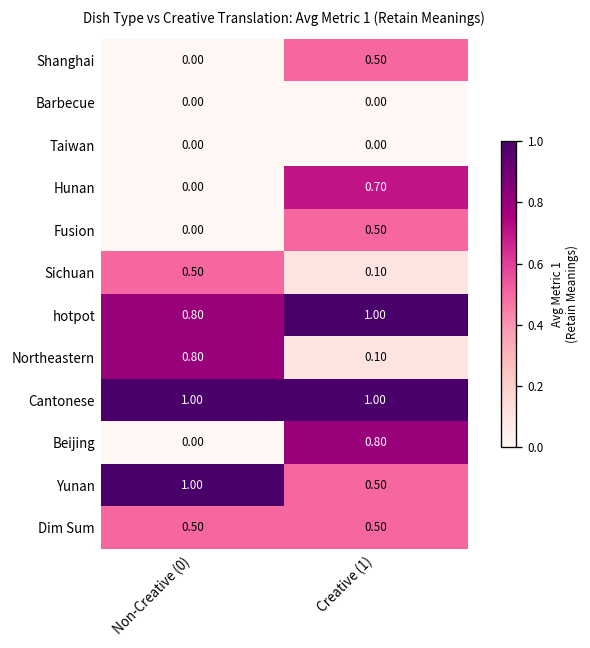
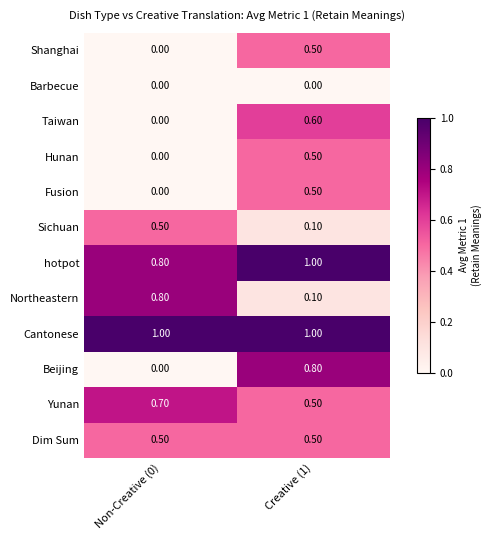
  {
    "Shanghai": {
      "Non-Creative (0)": 0.00,
      "Creative (1)": 0.50
    },
    "Barbecue": {
      "Non-Creative (0)": 0.00,
      "Creative (1)": 0.00
    },
    "Taiwan": {
      "Non-Creative (0)": 0.00,
-     "Creative (1)": 0.00
+     "Creative (1)": 0.60
    },
    "Hunan": {
      "Non-Creative (0)": 0.00,
-     "Creative (1)": 0.70
+     "Creative (1)": 0.50
    },
    "Fusion": {
      "Non-Creative (0)": 0.00,
      "Creative (1)": 0.50
    },
    "Sichuan": {
      "Non-Creative (0)": 0.50,
      "Creative (1)": 0.10
    },
    "hotpot": {
      "Non-Creative (0)": 0.80,
      "Creative (1)": 1.00
    },
    "Northeastern": {
      "Non-Creative (0)": 0.80,
      "Creative (1)": 0.10
    },
    "Cantonese": {
      "Non-Creative (0)": 1.00,
      "Creative (1)": 1.00
    },
    "Beijing": {
      "Non-Creative (0)": 0.00,
      "Creative (1)": 0.80
    },
    "Yunan": {
-     "Non-Creative (0)": 1.00,
+     "Non-Creative (0)": 0.70,
      "Creative (1)": 0.50
    },
    "Dim Sum": {
      "Non-Creative (0)": 0.50,
      "Creative (1)": 0.50
    }
  }
